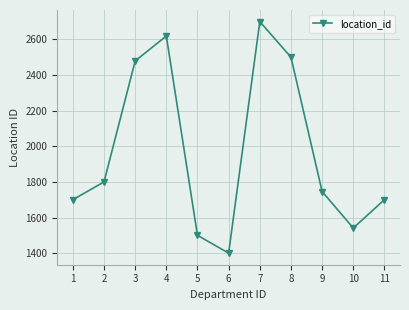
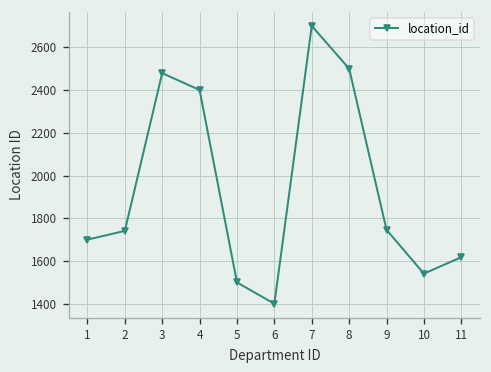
  {
    "1": 1700,
-   "2": 1800,
+   "2": 1740,
    "3": 2480,
-   "4": 2620,
+   "4": 2400,
    "5": 1500,
    "6": 1400,
    "7": 2700,
    "8": 2500,
    "9": 1750,
    "10": 1540,
-   "11": 1700
+   "11": 1620
  }
